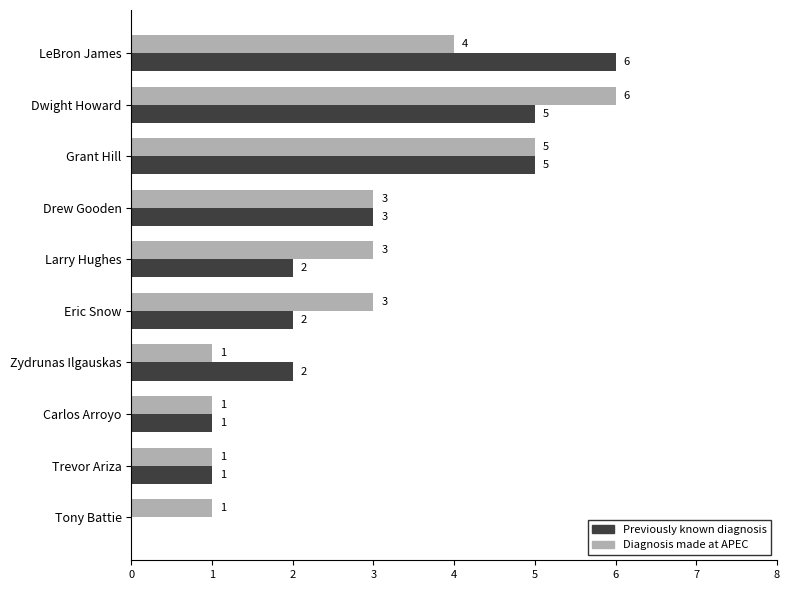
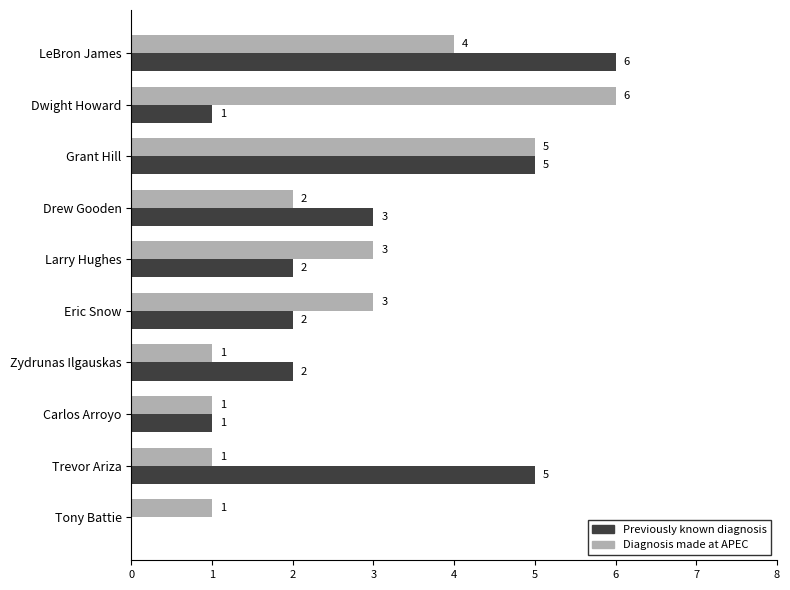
  {
    "Previously known diagnosis": {
      "LeBron James": 6,
-     "Dwight Howard": 5,
+     "Dwight Howard": 1,
      "Grant Hill": 5,
      "Drew Gooden": 3,
      "Larry Hughes": 2,
      "Eric Snow": 2,
      "Zydrunas Ilgauskas": 2,
      "Carlos Arroyo": 1,
-     "Trevor Ariza": 1
+     "Trevor Ariza": 5
    },
    "Diagnosis made at APEC": {
      "LeBron James": 4,
      "Dwight Howard": 6,
      "Grant Hill": 5,
-     "Drew Gooden": 3,
+     "Drew Gooden": 2,
      "Larry Hughes": 3,
      "Eric Snow": 3,
      "Zydrunas Ilgauskas": 1,
      "Carlos Arroyo": 1,
      "Trevor Ariza": 1,
      "Tony Battie": 1
    }
  }
